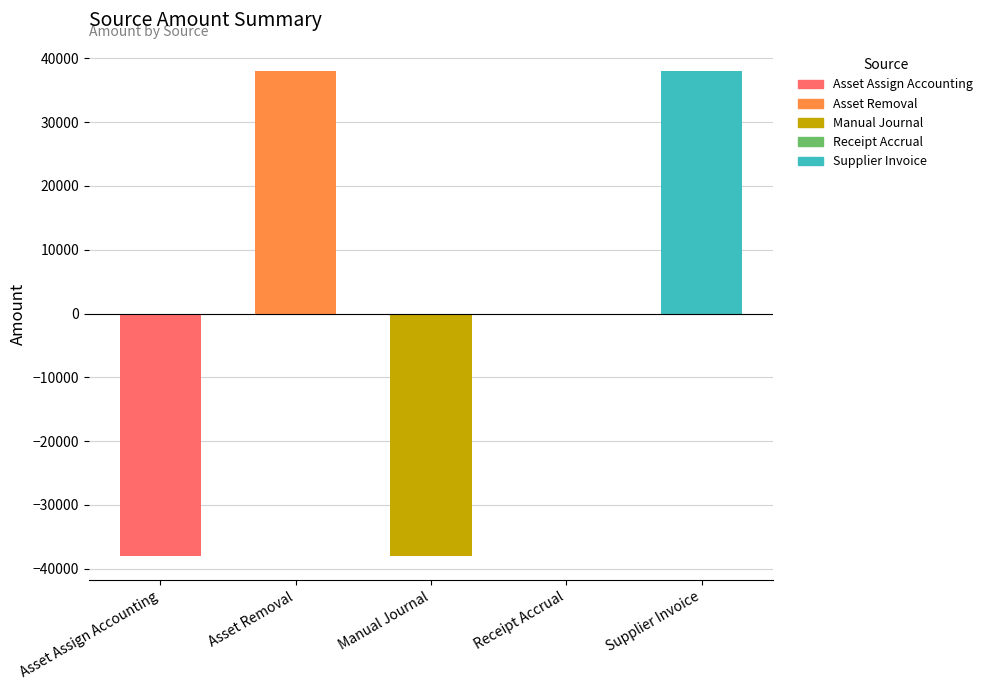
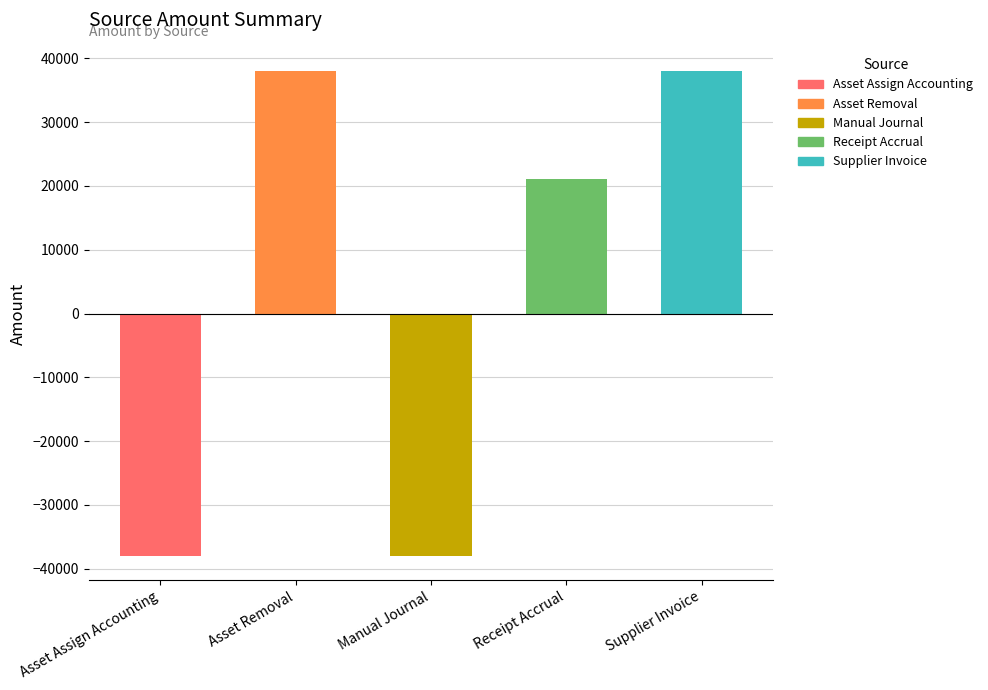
  {
    "Manual Journal": {
      "Manual Journal": -38000
    },
    "Receipt Accrual": {
-     "Receipt Accrual": 0
+     "Receipt Accrual": 21000
    },
    "Supplier Invoice": {
      "Supplier Invoice": 38000
    }
  }
